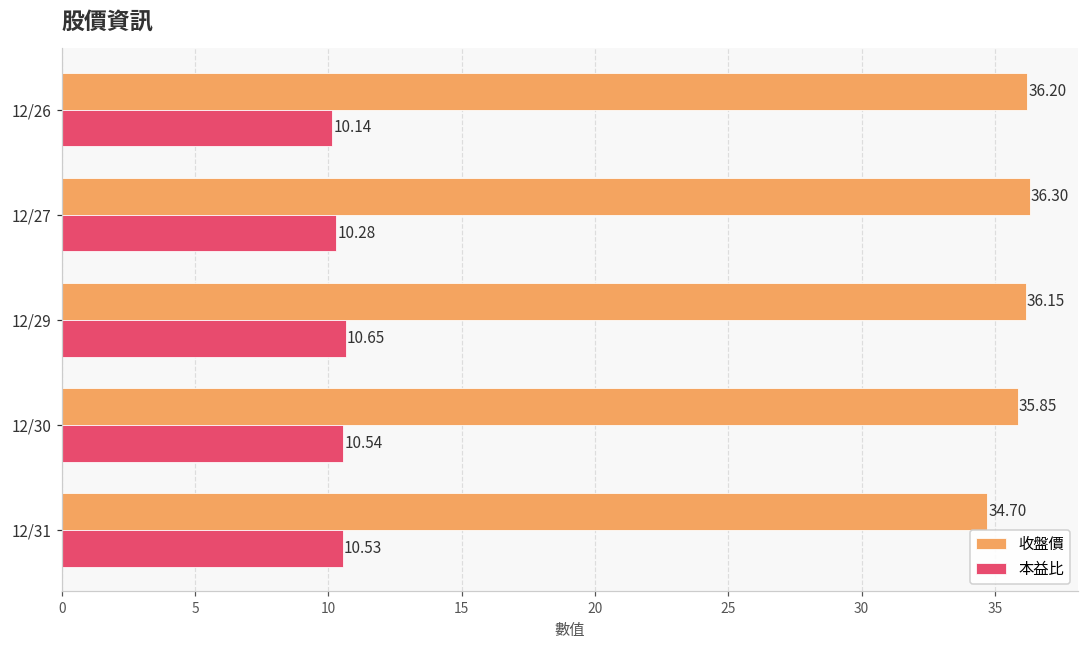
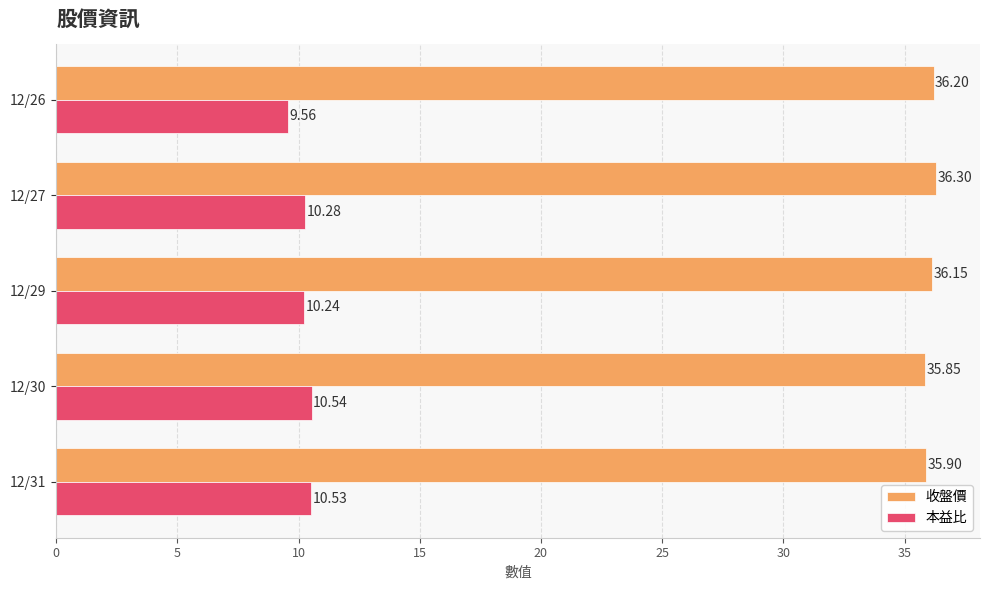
  {
    "收盤價": {
      "12/26": 36.20,
      "12/27": 36.30,
      "12/29": 36.15,
      "12/30": 35.85,
-     "12/31": 34.70
+     "12/31": 35.90
    },
    "本益比": {
-     "12/26": 10.14,
+     "12/26": 9.56,
      "12/27": 10.28,
-     "12/29": 10.65,
+     "12/29": 10.24,
      "12/30": 10.54,
      "12/31": 10.53
    }
  }
